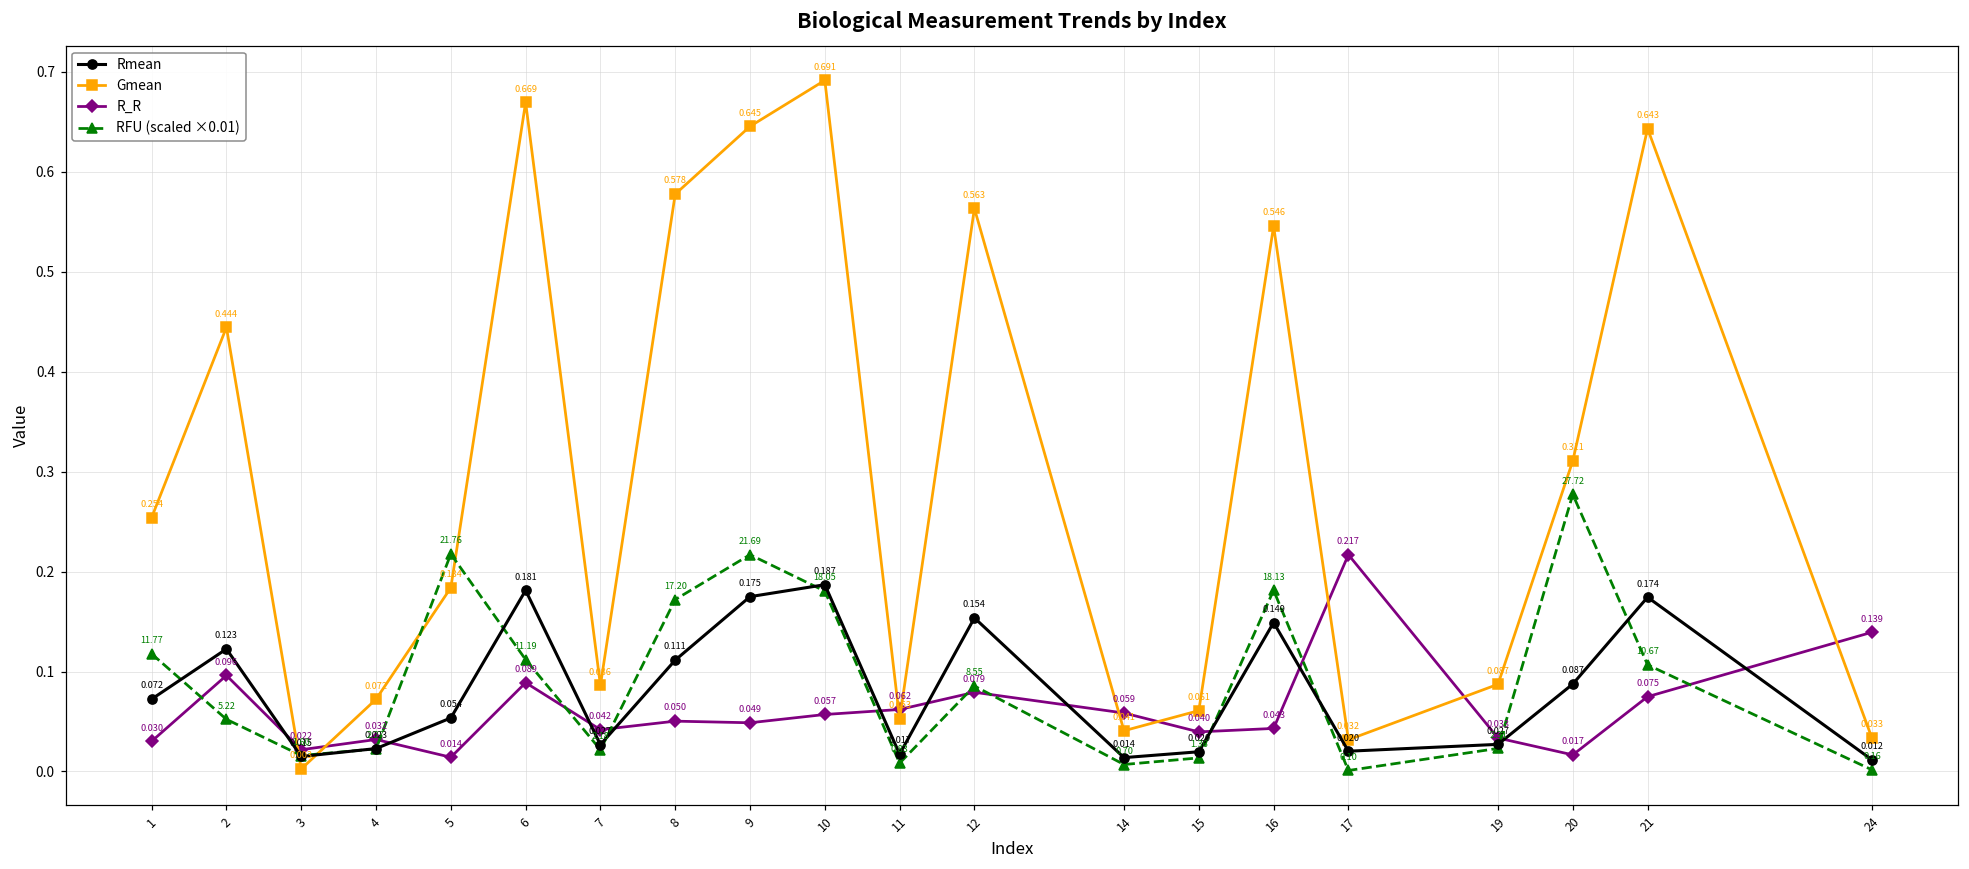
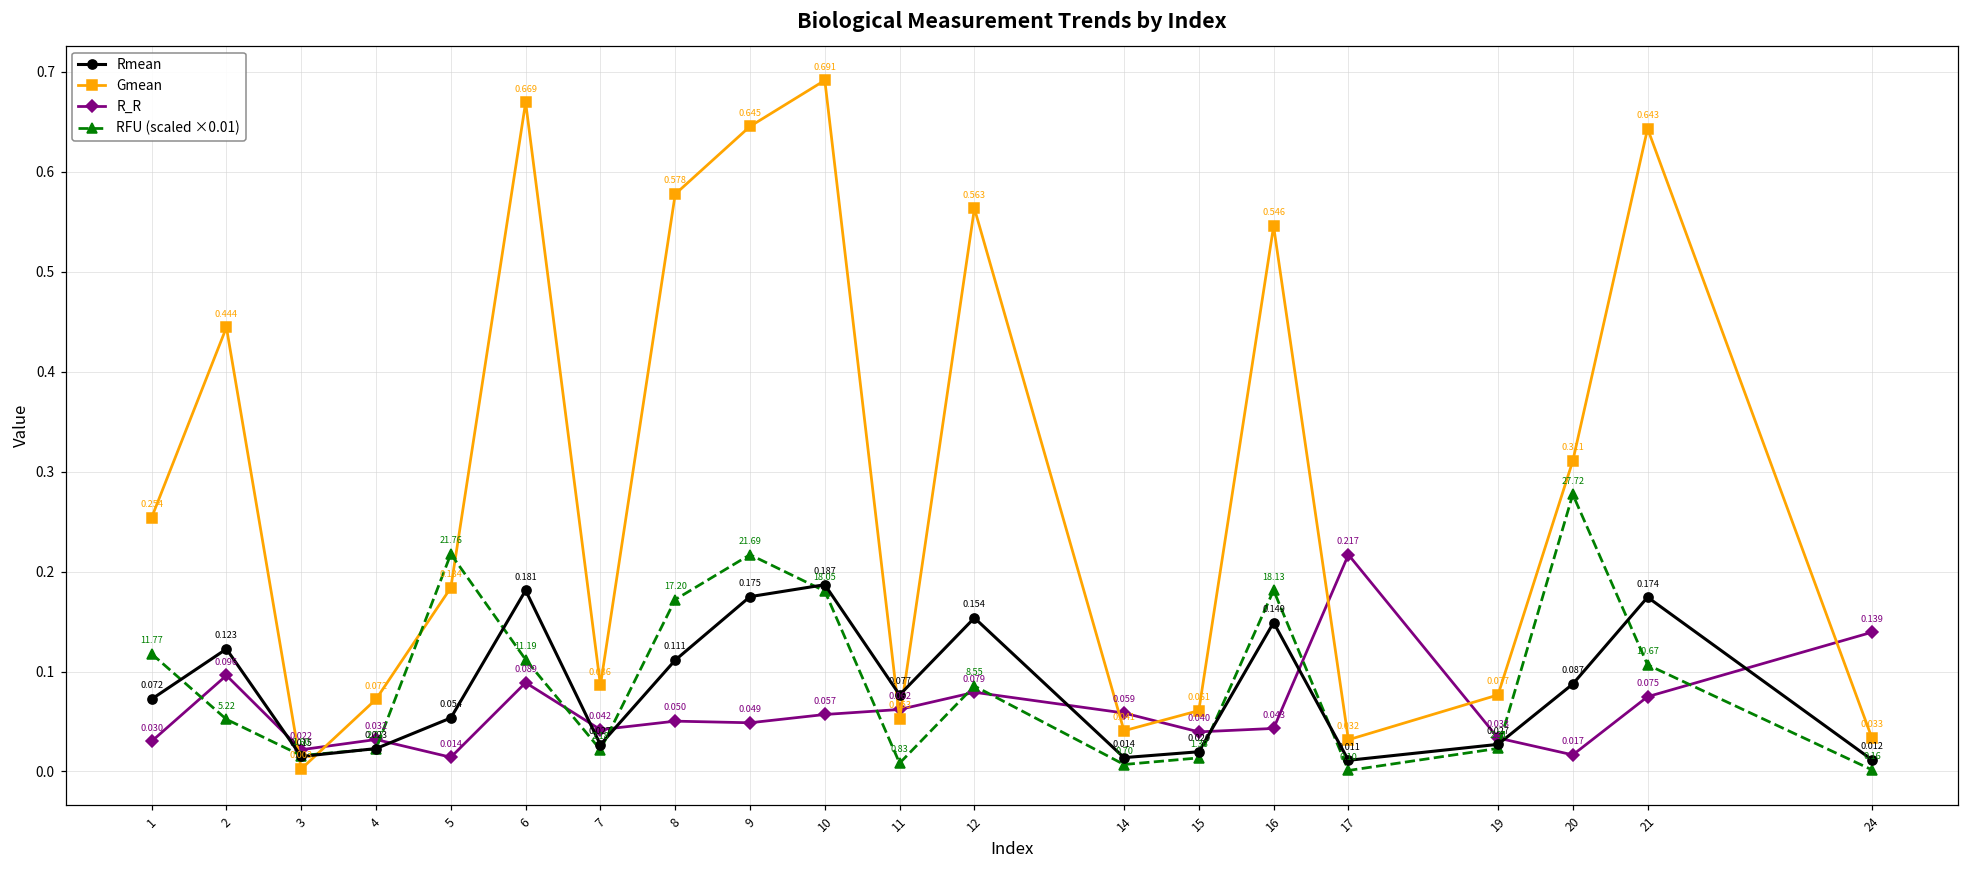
  {
    "Rmean": {
      "1": 0.072,
      "2": 0.123,
      "5": 0.054,
      "6": 0.181,
      "8": 0.111,
      "9": 0.175,
-     "11": 0.017,
+     "11": 0.077,
      "12": 0.154,
      "16": 0.149,
-     "17": 0.020,
+     "17": 0.011,
      "20": 0.087,
      "21": 0.174,
      "24": 0.012
    },
    "Gmean": {
      "1": 0.254,
      "2": 0.444,
      "4": 0.072,
      "5": 0.184,
      "6": 0.669,
      "7": 0.086,
      "8": 0.578,
      "9": 0.645,
      "10": 0.691,
      "12": 0.563,
      "15": 0.061,
      "16": 0.546,
      "17": 0.032,
-     "19": 0.087,
+     "19": 0.077,
      "20": 0.311,
      "21": 0.643,
      "24": 0.033
    },
    "R_R": {
      "1": 0.030,
      "2": 0.096,
      "4": 0.032,
      "5": 0.014,
      "6": 0.089,
      "7": 0.042,
      "8": 0.050,
      "9": 0.049,
      "10": 0.057,
      "14": 0.059,
      "15": 0.040,
      "16": 0.043,
      "17": 0.217,
      "20": 0.017,
      "21": 0.075,
      "24": 0.139
    },
    "RFU (scaled ×0.01)": {
      "7": 0.02,
      "10": 0.18,
      "14": 0.01,
      "15": 0.01,
      "17": 0.00,
      "19": 0.02,
      "24": 0.00
    }
  }
